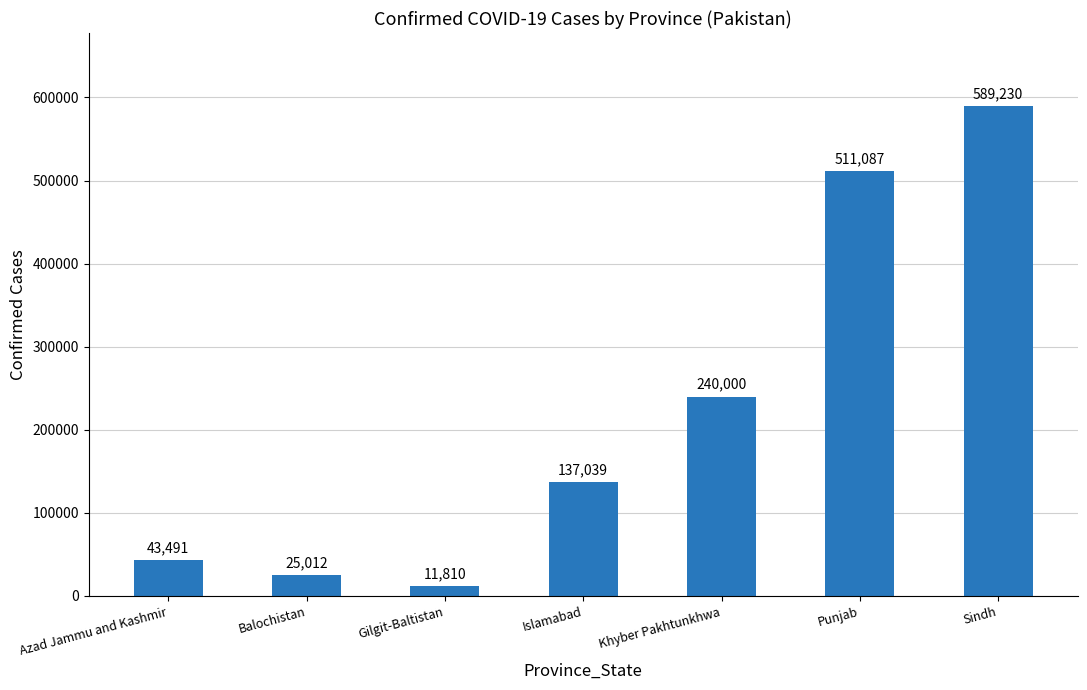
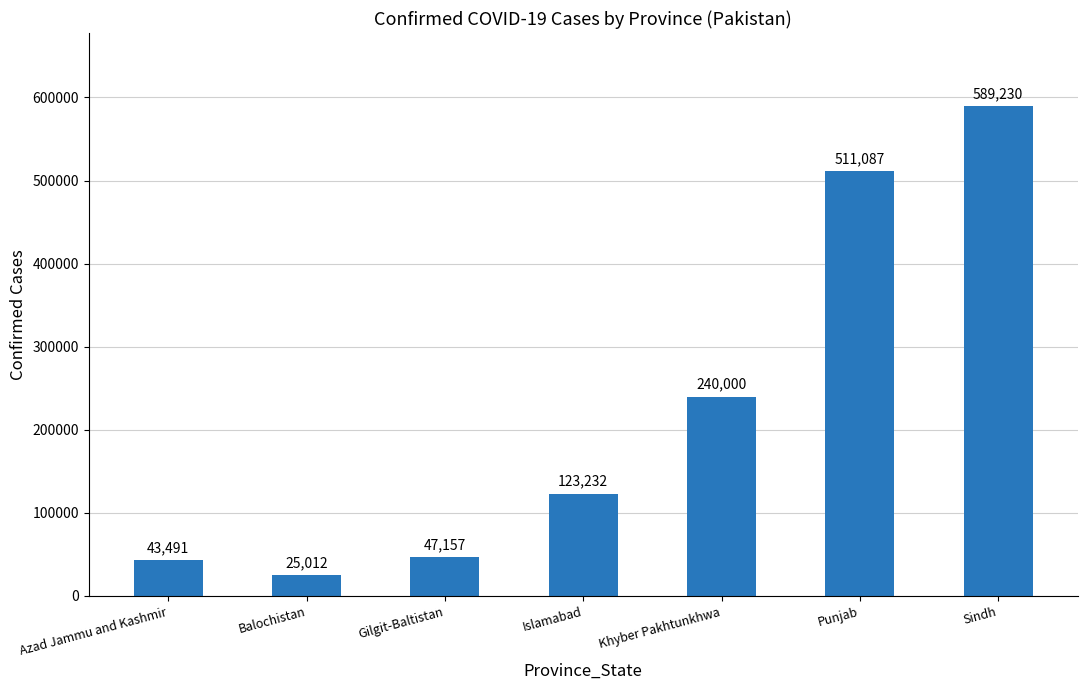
  {
    "Azad Jammu and Kashmir": "43,491",
    "Balochistan": "25,012",
-   "Gilgit-Baltistan": "11,810",
-   "Islamabad": "137,039",
+   "Gilgit-Baltistan": "47,157",
+   "Islamabad": "123,232",
    "Khyber Pakhtunkhwa": "240,000",
    "Punjab": "511,087",
    "Sindh": "589,230"
  }
